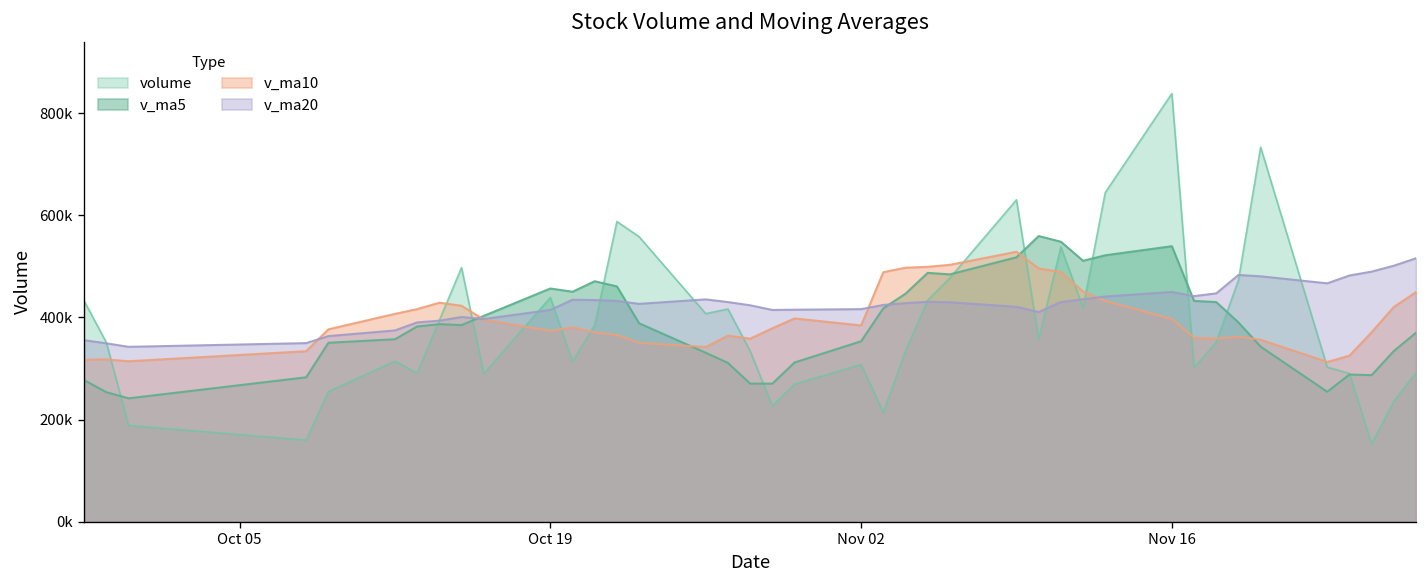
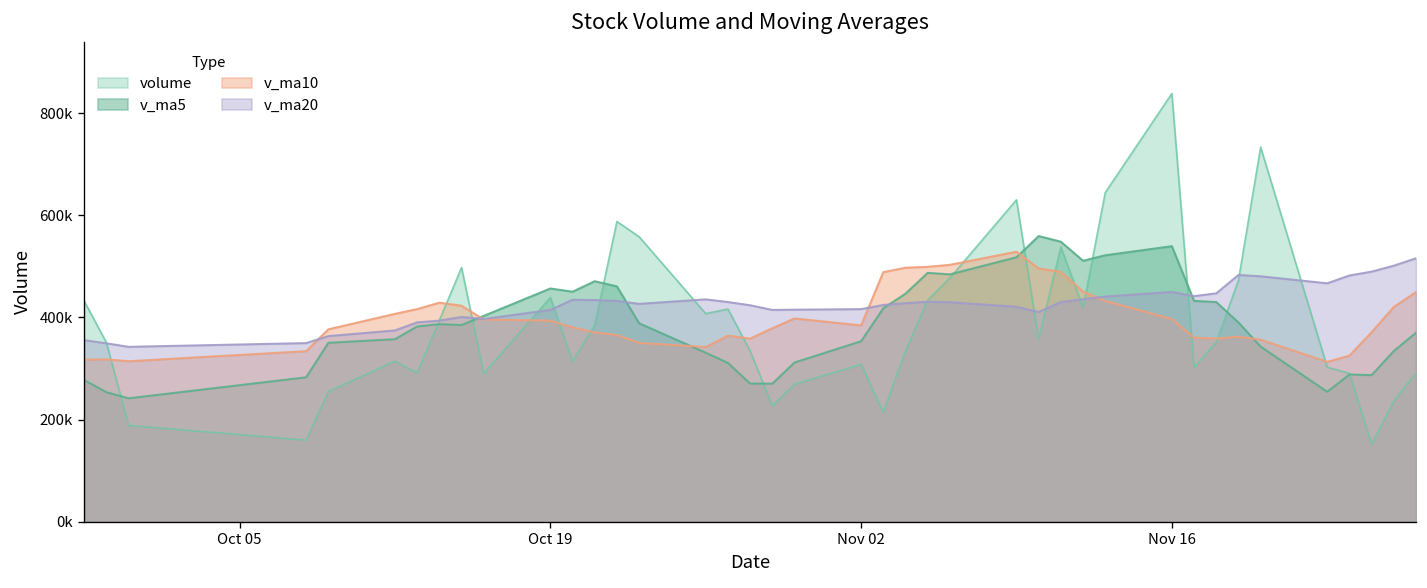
  {
    "v_ma10": {
-     "Oct 19": 370000,
+     "Oct 19": 390000,
      "Nov 02": 380000,
      "Nov 16": 400000
    }
  }
